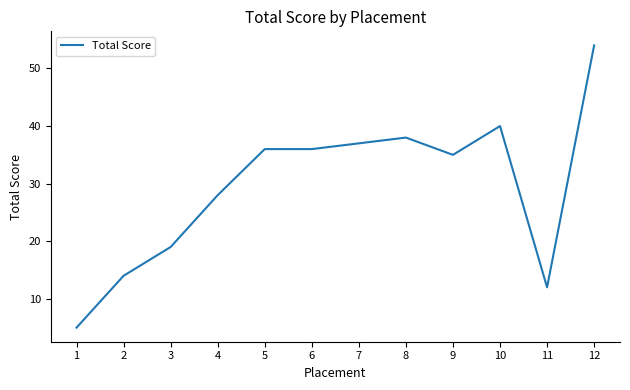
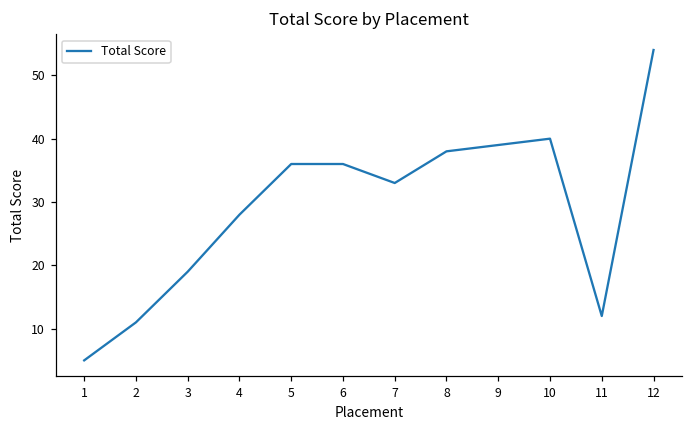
  {
    "1": 5,
-   "2": 14,
+   "2": 11,
    "3": 19,
    "4": 28,
    "5": 36,
    "6": 36,
-   "7": 37,
+   "7": 33,
    "8": 38,
-   "9": 35,
+   "9": 39,
    "10": 40,
    "11": 12,
    "12": 54
  }
